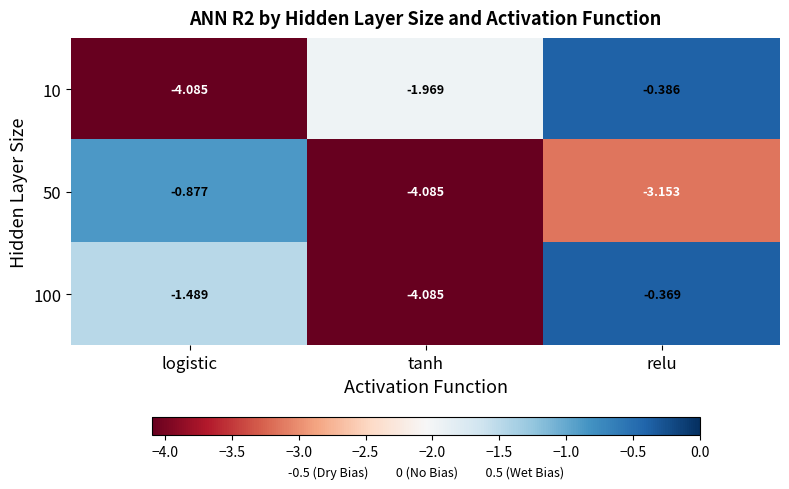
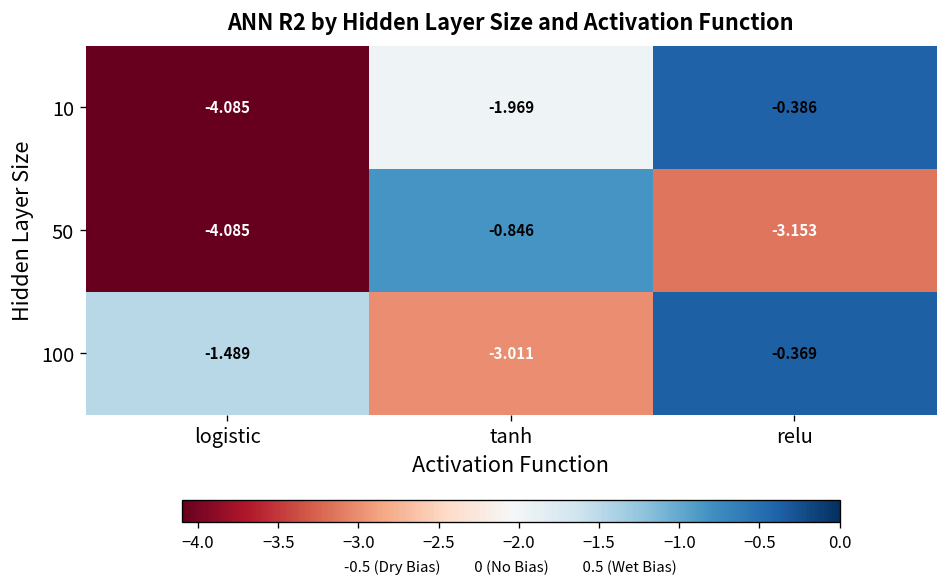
  {
    "10": {
      "logistic": -4.085,
      "tanh": -1.969,
      "relu": -0.386
    },
    "50": {
-     "logistic": -0.877,
-     "tanh": -4.085,
+     "logistic": -4.085,
+     "tanh": -0.846,
      "relu": -3.153
    },
    "100": {
      "logistic": -1.489,
-     "tanh": -4.085,
+     "tanh": -3.011,
      "relu": -0.369
    }
  }
